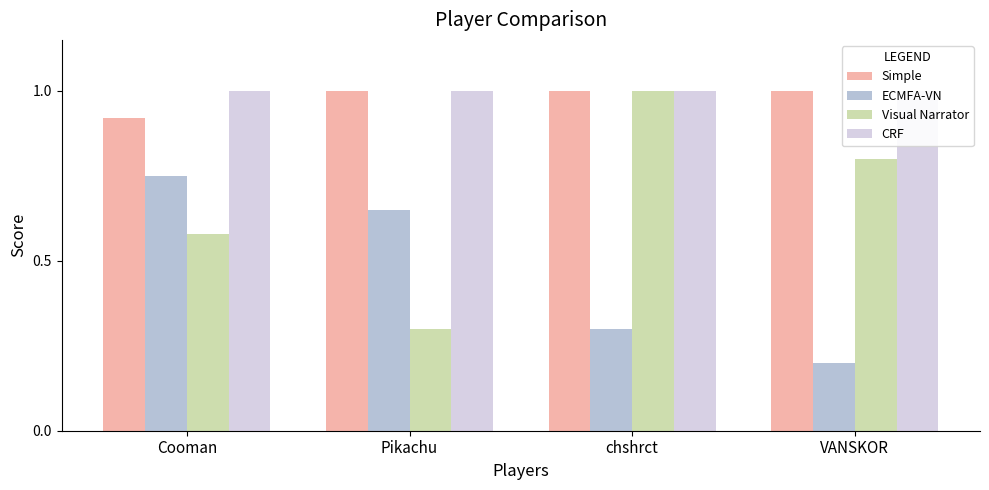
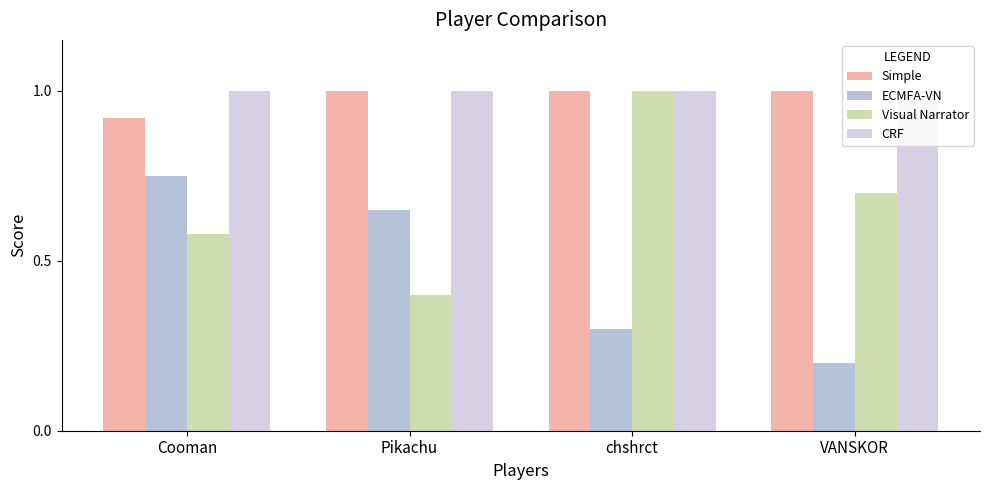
  {
    "Simple": {
      "Cooman": 0.92,
      "Pikachu": 1.0,
      "chshrct": 1.0,
      "VANSKOR": 1.0
    },
    "Visual Narrator": {
      "Cooman": 0.58,
-     "Pikachu": 0.3,
+     "Pikachu": 0.4,
      "chshrct": 1.0,
-     "VANSKOR": 0.8
+     "VANSKOR": 0.7
    }
  }
